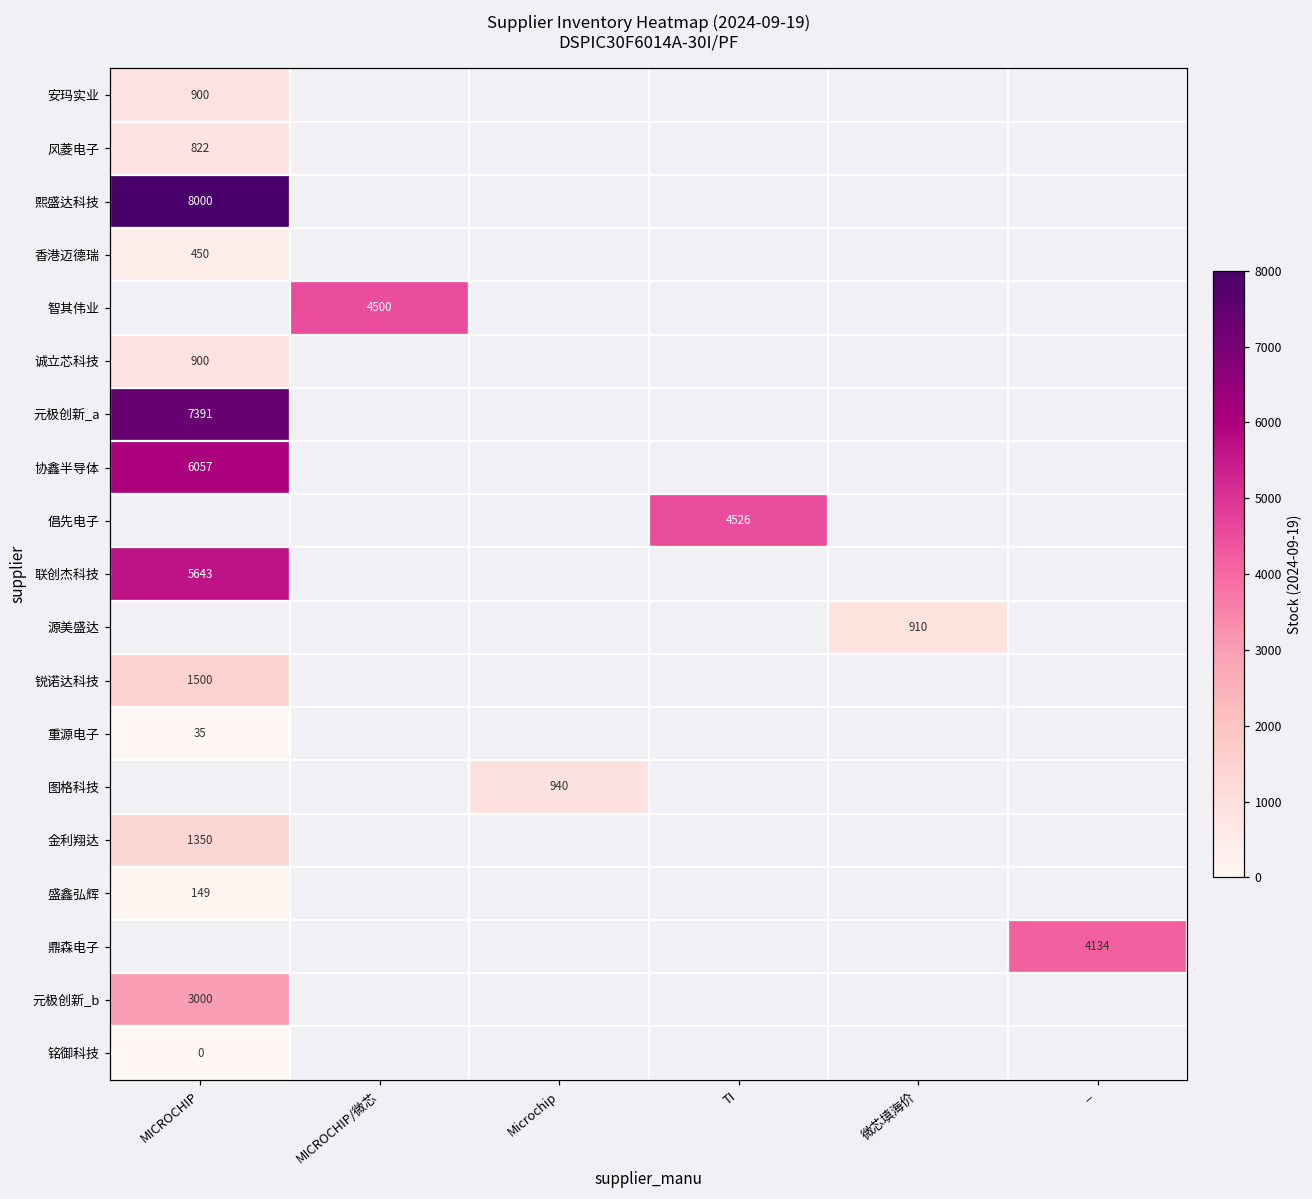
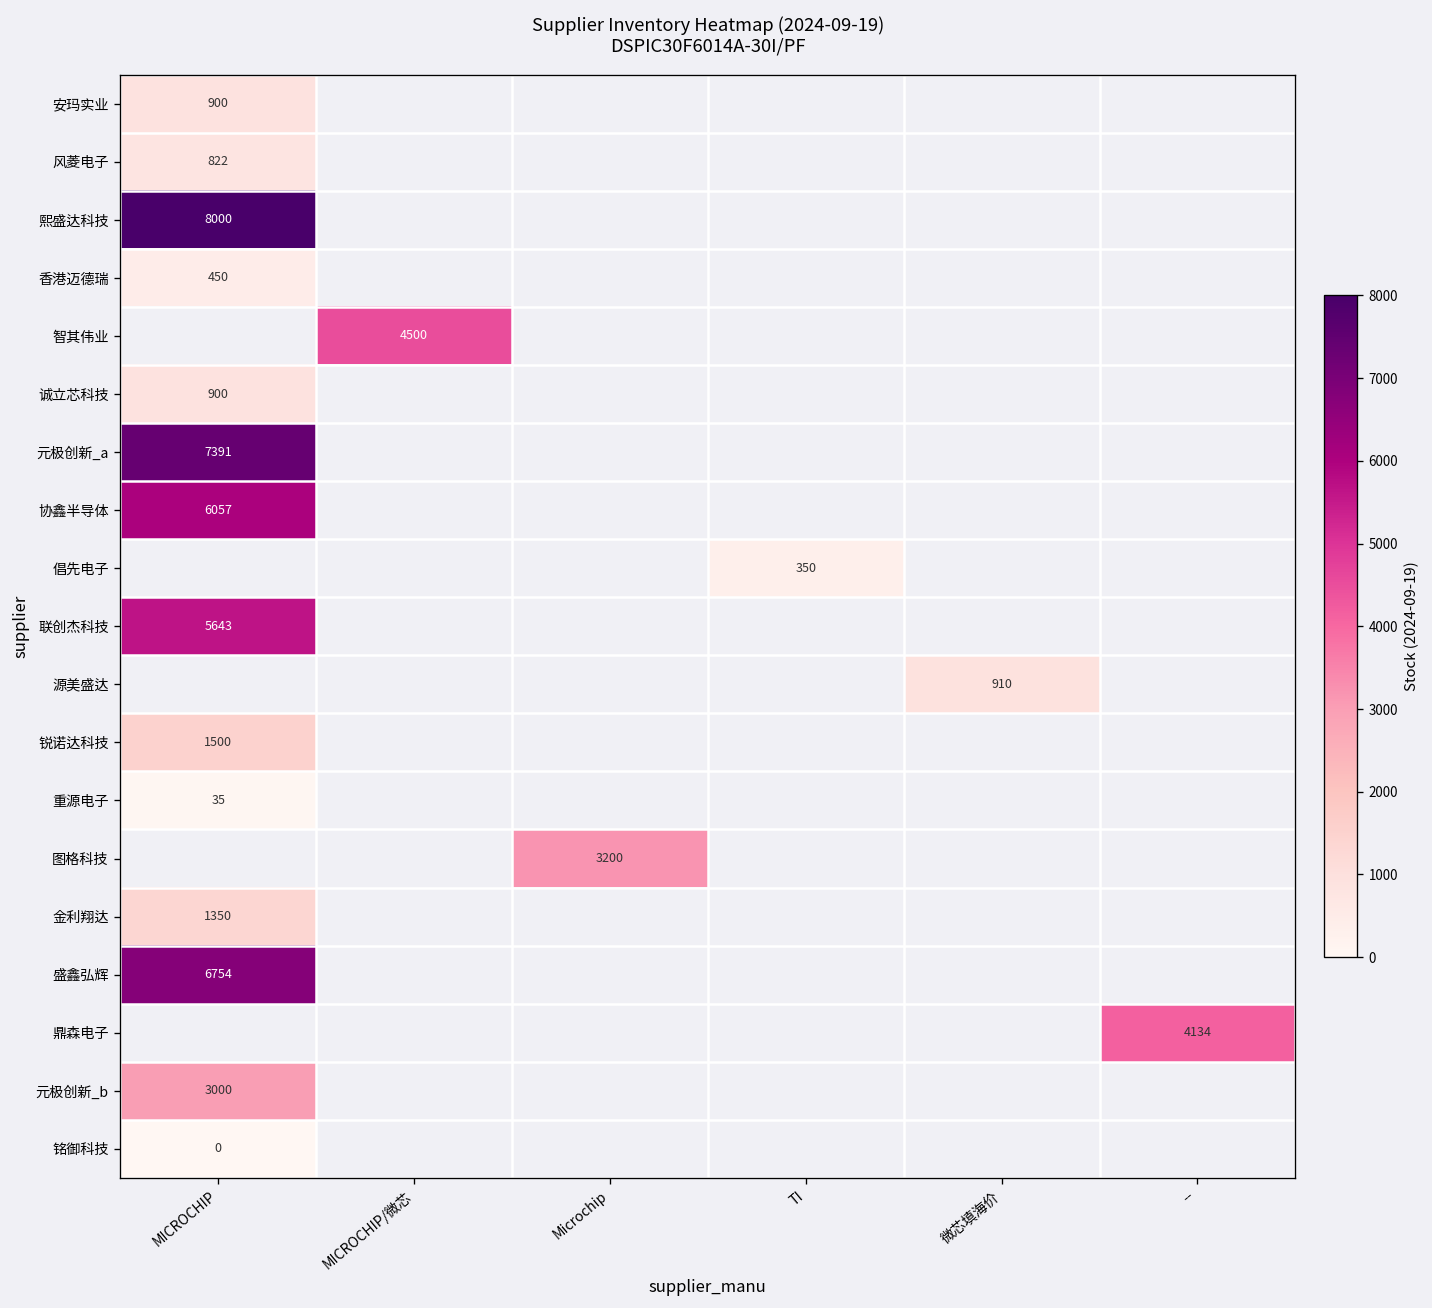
  {
    "安玛实业": {
      "MICROCHIP": 900
    },
    "风菱电子": {
      "MICROCHIP": 822
    },
    "熙盛达科技": {
      "MICROCHIP": 8000
    },
    "香港迈德瑞": {
      "MICROCHIP": 450
    },
    "智其伟业": {
      "MICROCHIP/微芯": 4500
    },
    "诚立芯科技": {
      "MICROCHIP": 900
    },
    "元极创新_a": {
      "MICROCHIP": 7391
    },
    "协鑫半导体": {
      "MICROCHIP": 6057
    },
    "倡先电子": {
-     "TI": 4526
+     "TI": 350
    },
    "联创杰科技": {
      "MICROCHIP": 5643
    },
    "源美盛达": {
      "微芯填海价": 910
    },
    "锐诺达科技": {
      "MICROCHIP": 1500
    },
    "重源电子": {
      "MICROCHIP": 35
    },
    "图格科技": {
-     "Microchip": 940
+     "Microchip": 3200
    },
    "金利翔达": {
      "MICROCHIP": 1350
    },
    "盛鑫弘辉": {
-     "MICROCHIP": 149
+     "MICROCHIP": 6754
    },
    "鼎森电子": {
      "--": 4134
    },
    "元极创新_b": {
      "MICROCHIP": 3000
    },
    "铭御科技": {
      "MICROCHIP": 0
    }
  }
